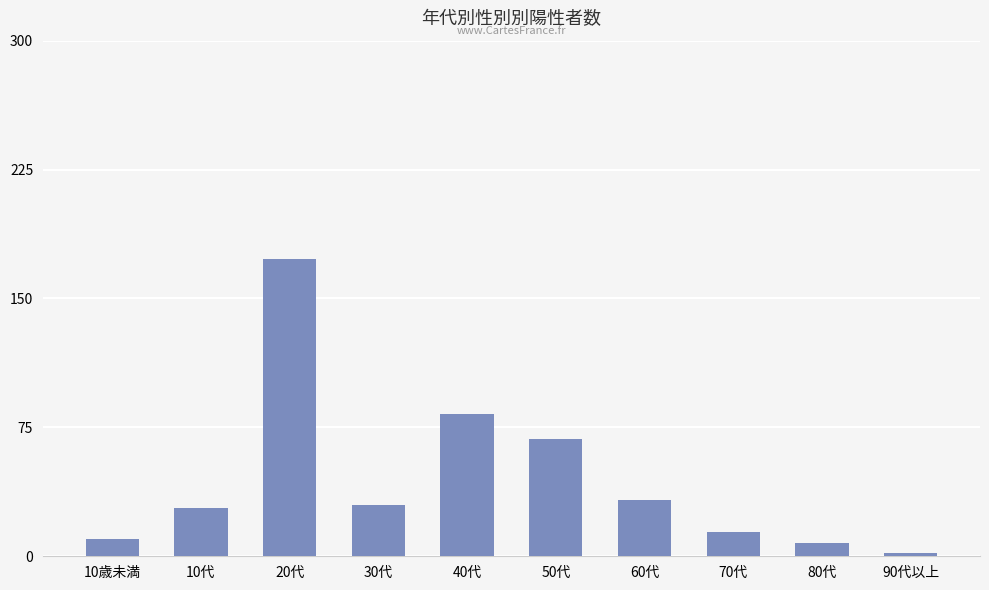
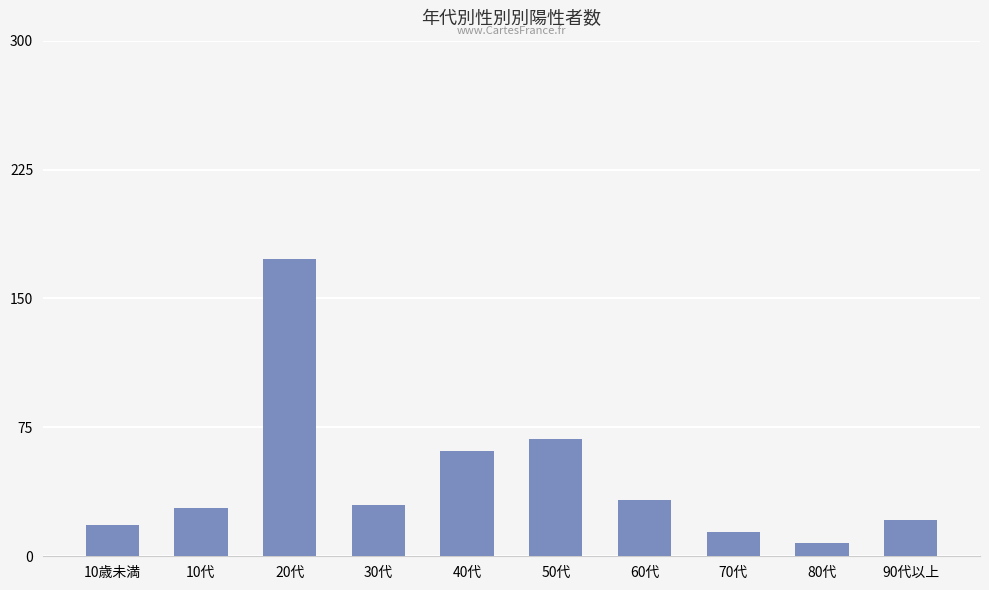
  {
-   "10歳未満": 10,
+   "10歳未満": 18,
    "10代": 28,
    "20代": 173,
    "30代": 30,
-   "40代": 83,
+   "40代": 61,
    "50代": 68,
    "60代": 33,
    "70代": 14,
    "80代": 8,
-   "90代以上": 2
+   "90代以上": 21
  }
